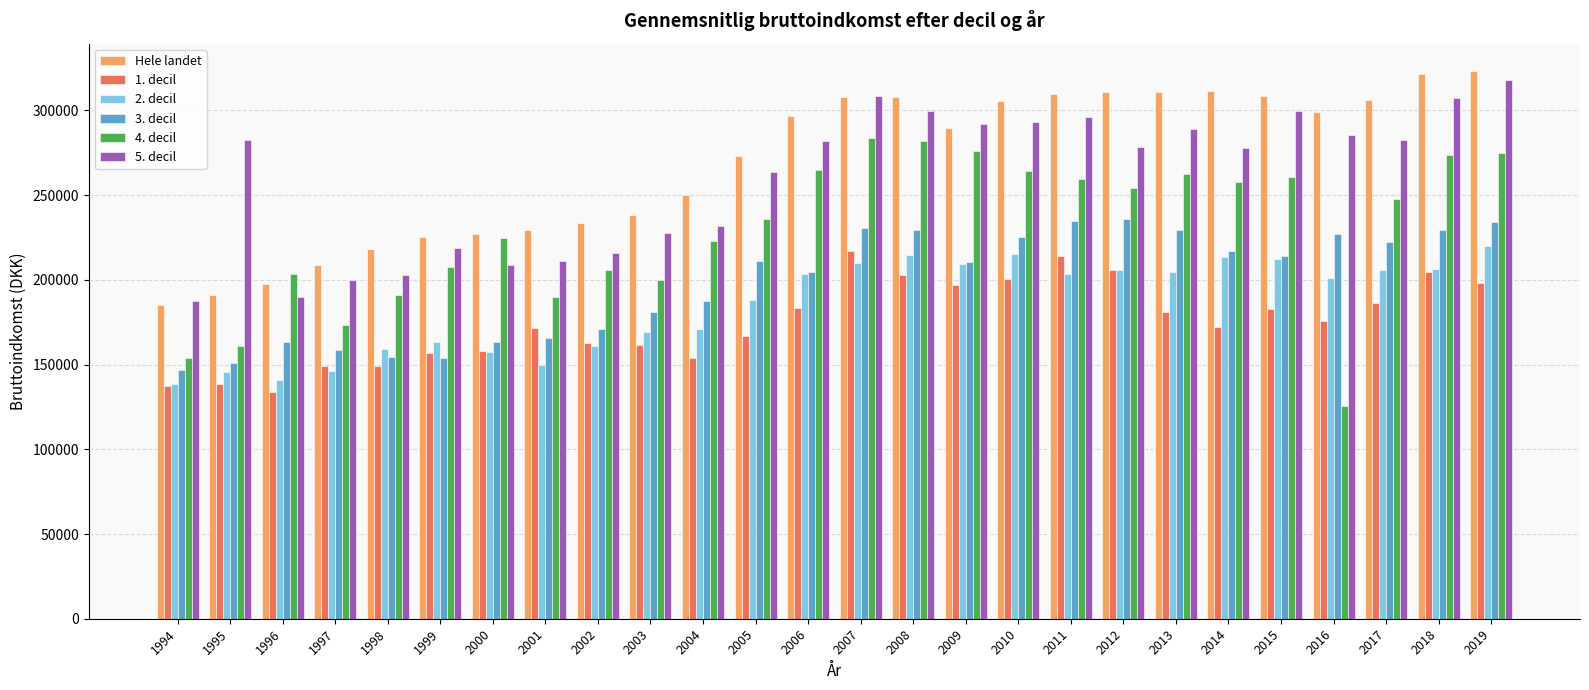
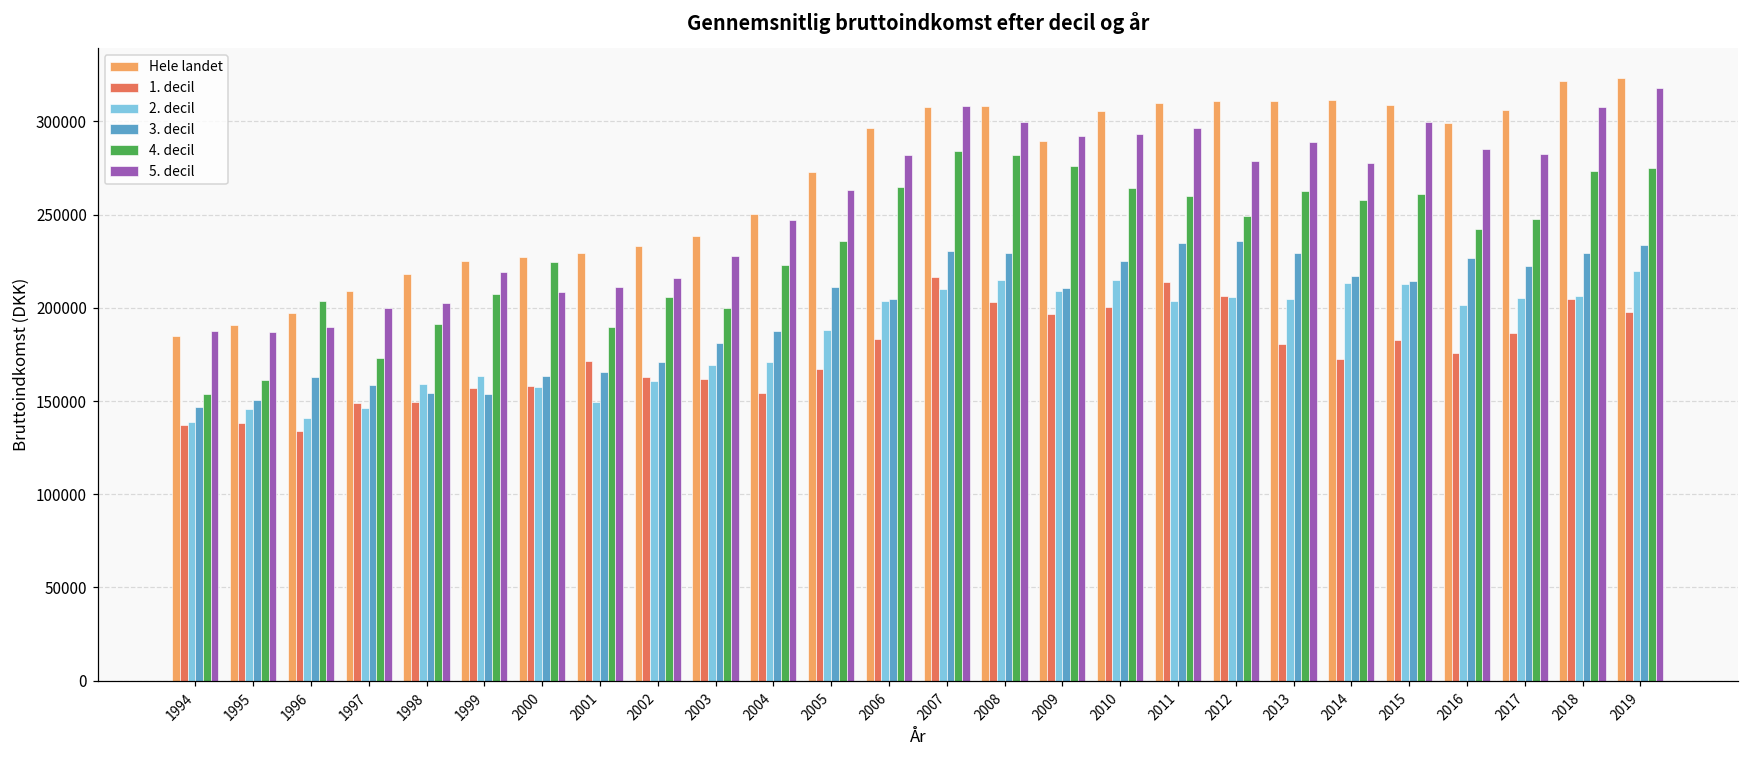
  {
    "4. decil": {
      "1994": 154000,
      "1995": 161000,
      "1996": 203000,
      "1997": 173000,
      "1998": 191000,
      "1999": 207000,
      "2000": 225000,
      "2001": 190000,
      "2002": 206000,
      "2003": 200000,
      "2004": 223000,
      "2005": 236000,
      "2006": 265000,
      "2007": 284000,
      "2008": 282000,
      "2009": 276000,
      "2010": 264000,
      "2011": 260000,
-     "2012": 254000,
+     "2012": 249000,
      "2013": 263000,
      "2014": 258000,
      "2015": 261000,
-     "2016": 125000,
+     "2016": 242000,
      "2017": 248000,
      "2018": 273000,
      "2019": 275000
    },
    "5. decil": {
      "1994": 188000,
-     "1995": 283000,
+     "1995": 187000,
      "1996": 190000,
      "1997": 200000,
      "1998": 203000,
      "1999": 219000,
      "2000": 209000,
      "2001": 211000,
      "2002": 216000,
      "2003": 228000,
-     "2004": 232000,
+     "2004": 247000,
      "2005": 264000,
      "2006": 282000,
      "2007": 309000,
      "2008": 300000,
      "2009": 292000,
      "2010": 293000,
      "2011": 296000,
      "2012": 279000,
      "2013": 289000,
      "2014": 278000,
      "2015": 300000,
      "2016": 285000,
      "2017": 282000,
      "2018": 308000,
      "2019": 318000
    }
  }
